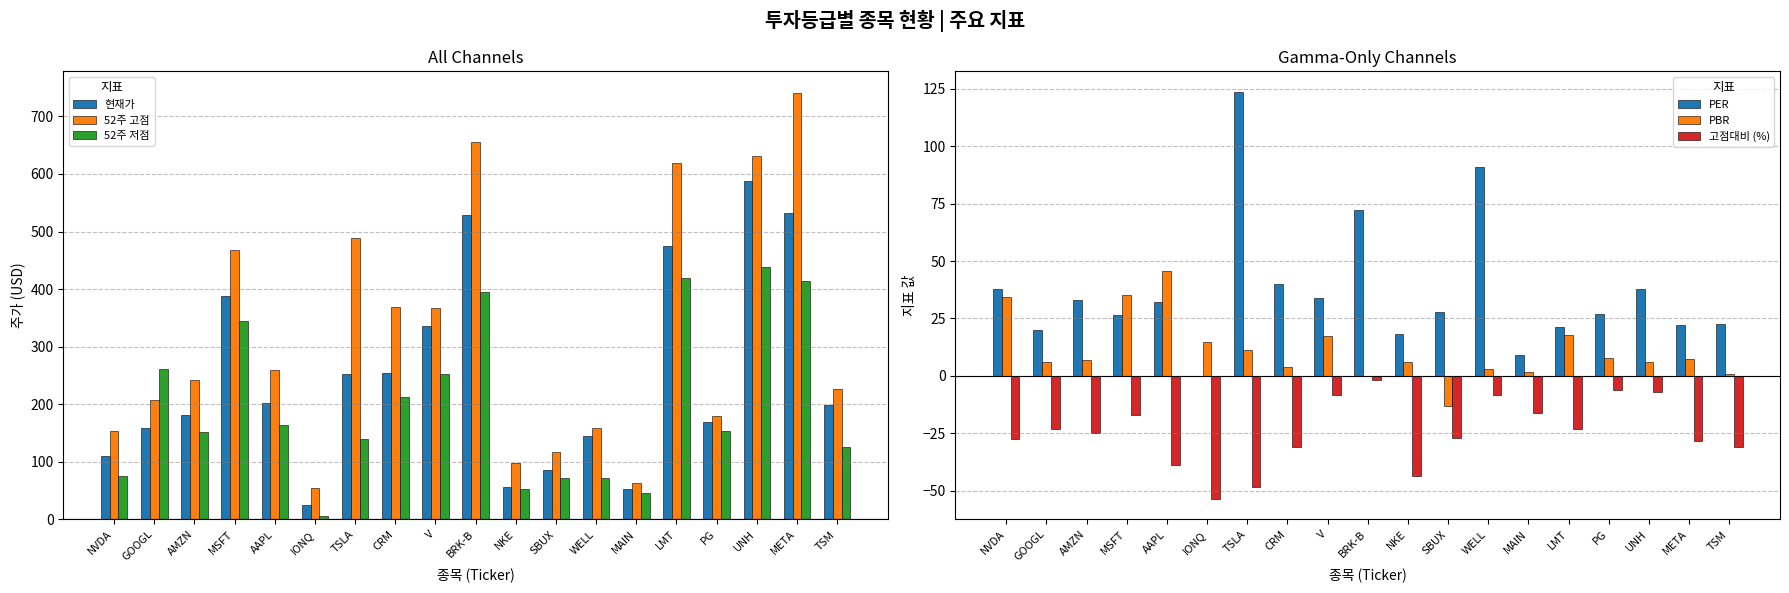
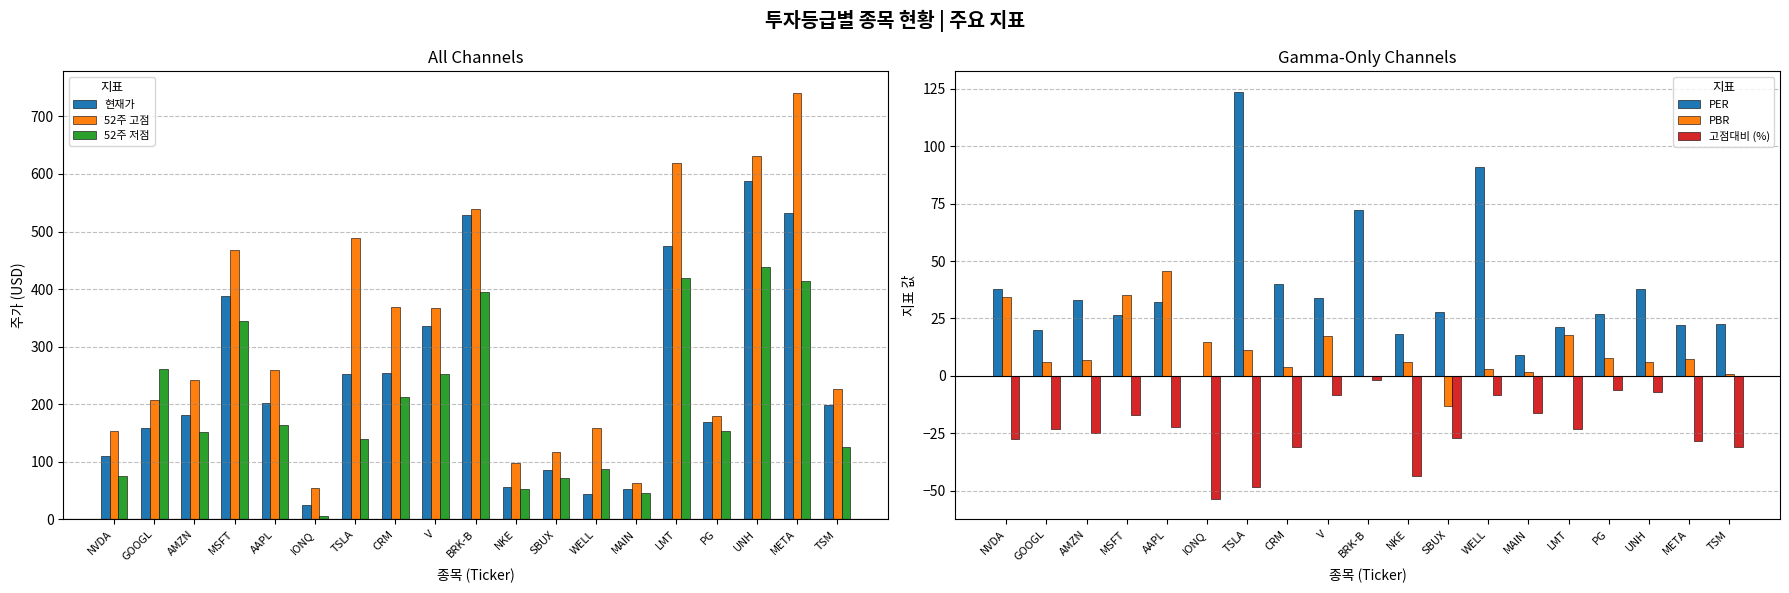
  {
    "All Channels": {
      "현재가": {
        "NVDA": 110,
        "GOOGL": 160,
        "AMZN": 180,
        "MSFT": 390,
        "AAPL": 200,
        "IONQ": 30,
        "TSLA": 250,
        "CRM": 250,
        "V": 340,
        "BRK-B": 530,
        "NKE": 60,
        "SBUX": 90,
-       "WELL": 150,
+       "WELL": 40,
        "MAIN": 50,
        "LMT": 480,
        "PG": 170,
        "UNH": 590,
        "META": 530,
        "TSM": 200
      },
      "52주 고점": {
        "NVDA": 150,
        "GOOGL": 210,
        "AMZN": 240,
        "MSFT": 470,
        "AAPL": 260,
        "IONQ": 50,
        "TSLA": 490,
        "CRM": 370,
        "V": 370,
-       "BRK-B": 660,
+       "BRK-B": 540,
        "NKE": 100,
        "SBUX": 120,
        "WELL": 160,
        "MAIN": 60,
        "LMT": 620,
        "PG": 180,
        "UNH": 630,
        "META": 740,
        "TSM": 230
      },
      "52주 저점": {
        "NVDA": 80,
        "GOOGL": 260,
        "AMZN": 150,
        "MSFT": 340,
        "AAPL": 160,
        "IONQ": 10,
        "TSLA": 140,
        "CRM": 210,
        "V": 250,
        "BRK-B": 400,
        "NKE": 50,
        "SBUX": 70,
-       "WELL": 70,
+       "WELL": 90,
        "MAIN": 50,
        "LMT": 420,
        "PG": 150,
        "UNH": 440,
        "META": 410,
        "TSM": 130
      }
    },
    "Gamma-Only Channels": {
      "PER": {
        "NVDA": 38,
        "GOOGL": 20,
        "AMZN": 33,
        "MSFT": 27,
        "AAPL": 32,
        "IONQ": 0,
        "TSLA": 124,
        "CRM": 40,
        "V": 34,
        "BRK-B": 72,
        "NKE": 18,
        "SBUX": 28,
        "WELL": 91,
        "MAIN": 9,
        "LMT": 21,
        "PG": 27,
        "UNH": 38,
        "META": 22,
        "TSM": 23
      },
      "PBR": {
        "NVDA": 34,
        "GOOGL": 6,
        "AMZN": 7,
        "MSFT": 35,
        "AAPL": 46,
        "IONQ": 15,
        "TSLA": 11,
        "CRM": 4,
        "V": 18,
        "BRK-B": 0,
        "NKE": 6,
        "SBUX": -13,
        "WELL": 3,
        "MAIN": 2,
        "LMT": 18,
        "PG": 8,
        "UNH": 6,
        "META": 7
      },
      "고점대비 (%)": {
        "NVDA": -28,
        "GOOGL": -23,
        "AMZN": -25,
        "MSFT": -17,
-       "AAPL": -39,
+       "AAPL": -22,
        "IONQ": -54,
        "TSLA": -48,
        "CRM": -31,
        "V": -9,
        "BRK-B": -2,
        "NKE": -43,
        "SBUX": -27,
        "WELL": -8,
        "MAIN": -16,
        "LMT": -23,
        "PG": -6,
        "UNH": -7,
        "META": -28,
        "TSM": -31
      }
    }
  }
